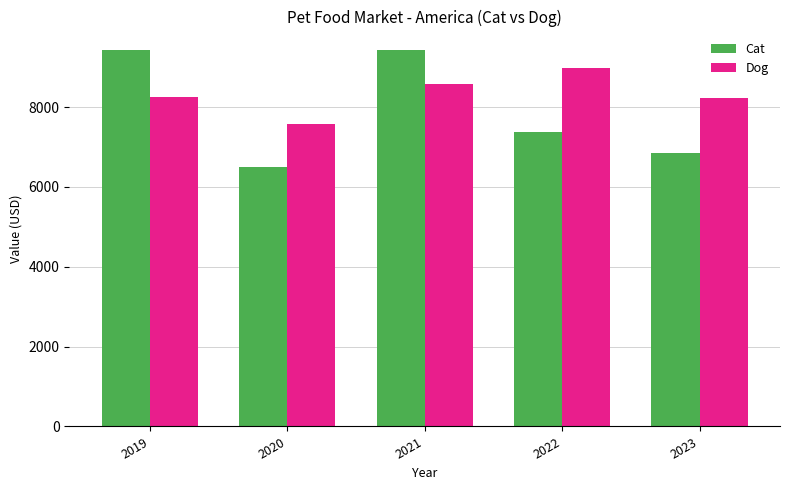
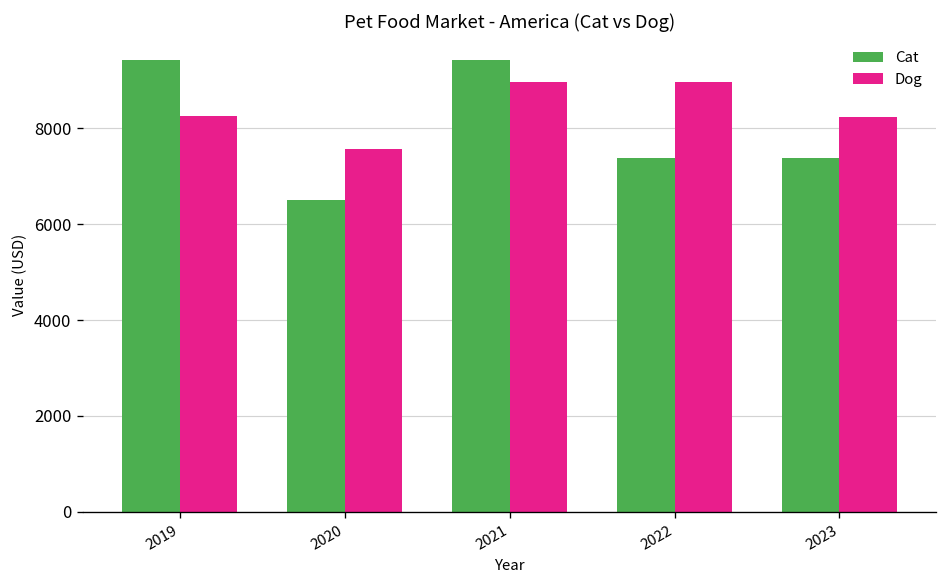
  {
    "Cat": {
      "2019": 9400,
      "2020": 6500,
      "2021": 9400,
      "2022": 7400,
-     "2023": 6800
+     "2023": 7400
    },
    "Dog": {
      "2019": 8300,
      "2020": 7600,
-     "2021": 8600,
+     "2021": 9000,
      "2022": 9000,
      "2023": 8200
    }
  }
